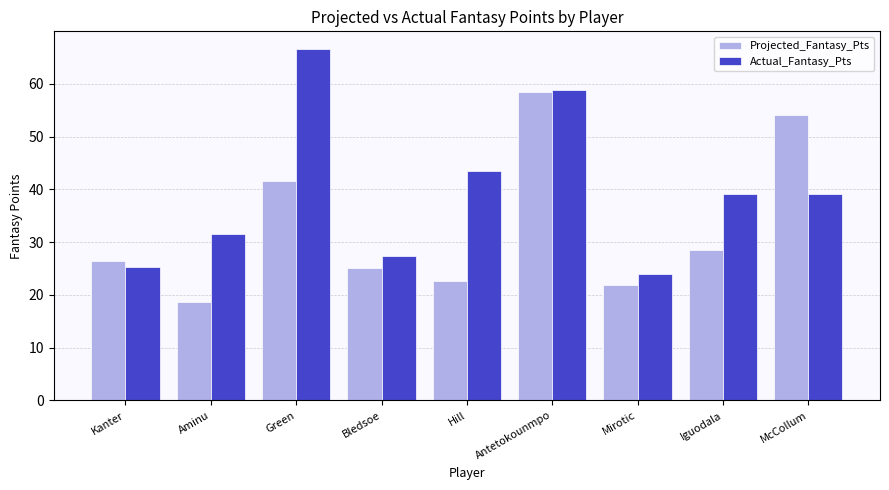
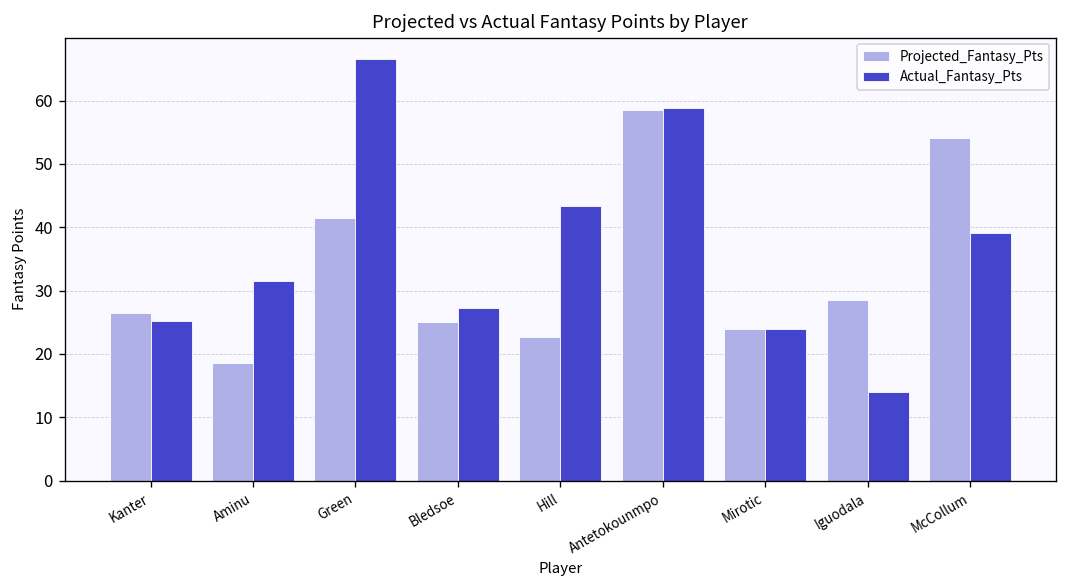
  {
    "Projected_Fantasy_Pts": {
      "Kanter": 27,
      "Aminu": 19,
      "Green": 42,
      "Bledsoe": 25,
      "Hill": 23,
      "Antetokounmpo": 59,
-     "Mirotic": 22,
+     "Mirotic": 24,
      "Iguodala": 29,
      "McCollum": 54
    },
    "Actual_Fantasy_Pts": {
      "Kanter": 25,
      "Aminu": 32,
      "Green": 67,
      "Bledsoe": 27,
      "Hill": 43,
      "Antetokounmpo": 59,
      "Mirotic": 24,
-     "Iguodala": 39,
+     "Iguodala": 14,
      "McCollum": 39
    }
  }
